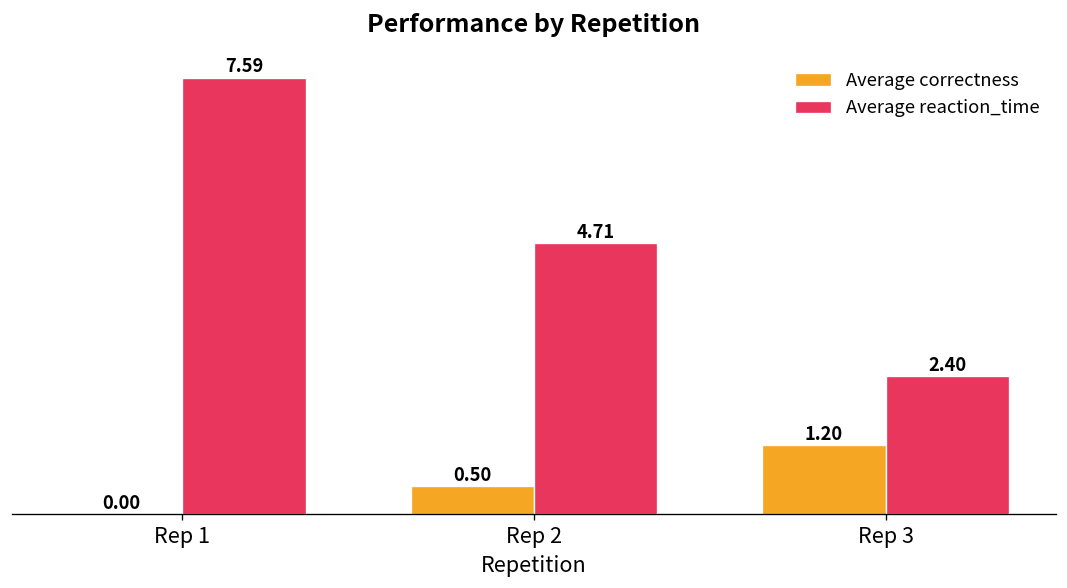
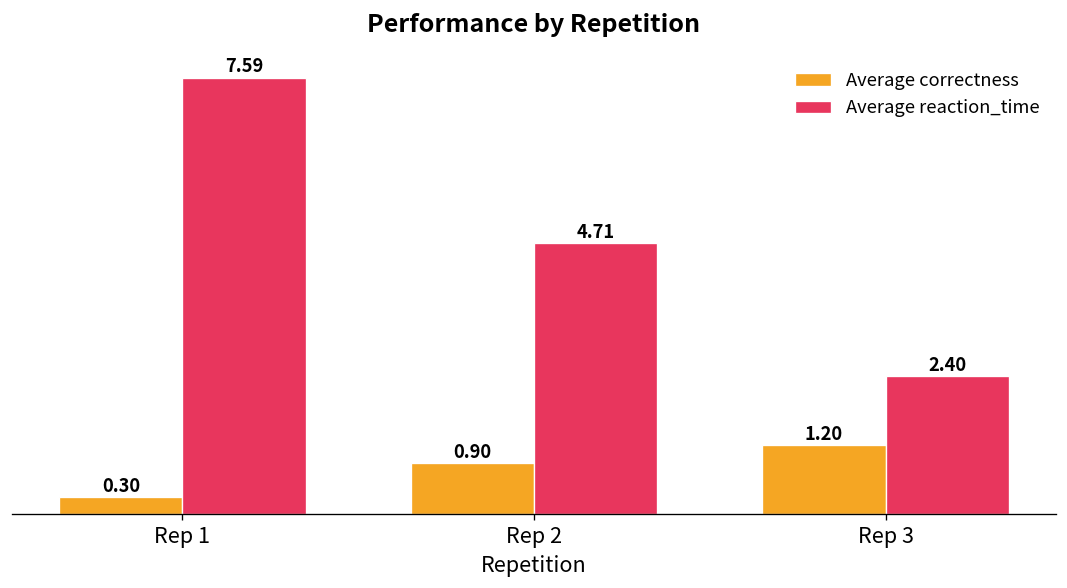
  {
    "Average correctness": {
-     "Rep 1": 0.00,
-     "Rep 2": 0.50,
+     "Rep 1": 0.30,
+     "Rep 2": 0.90,
      "Rep 3": 1.20
    },
    "Average reaction_time": {
      "Rep 1": 7.59,
      "Rep 2": 4.71,
      "Rep 3": 2.40
    }
  }
